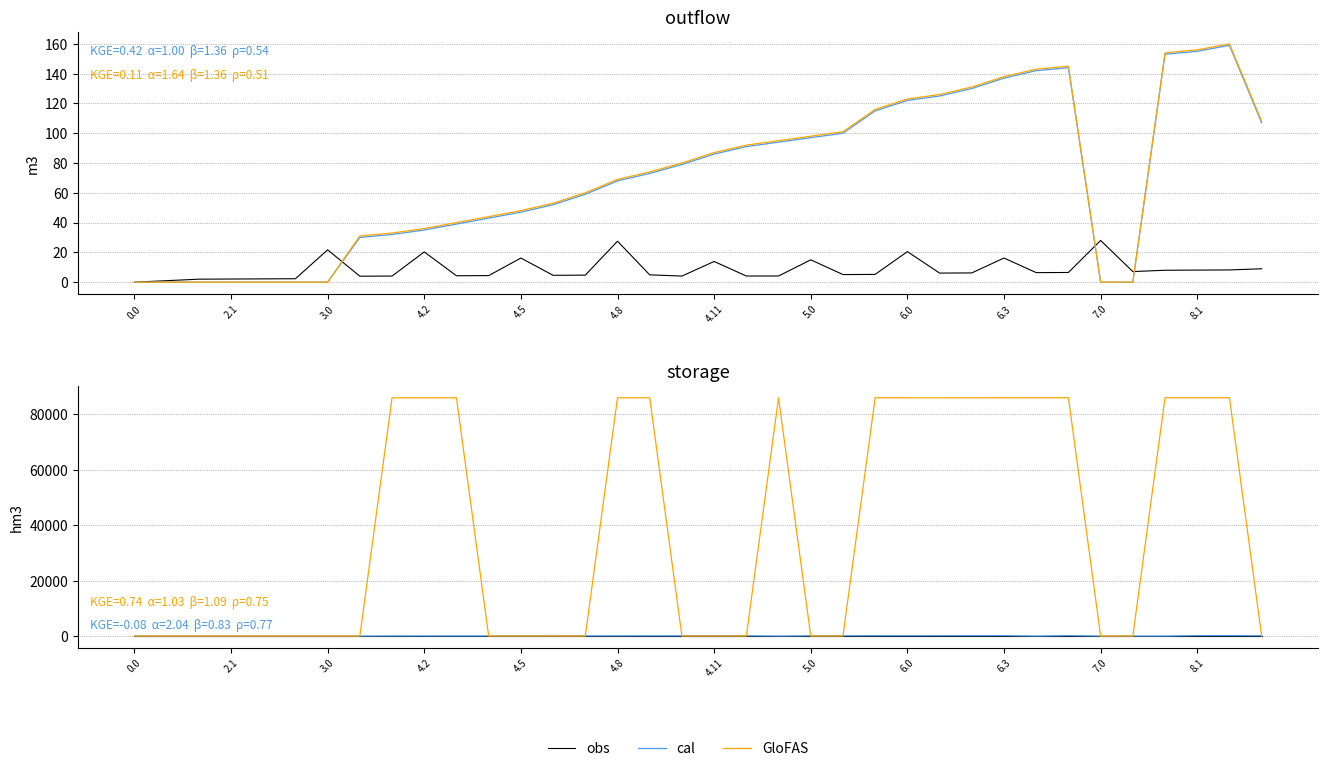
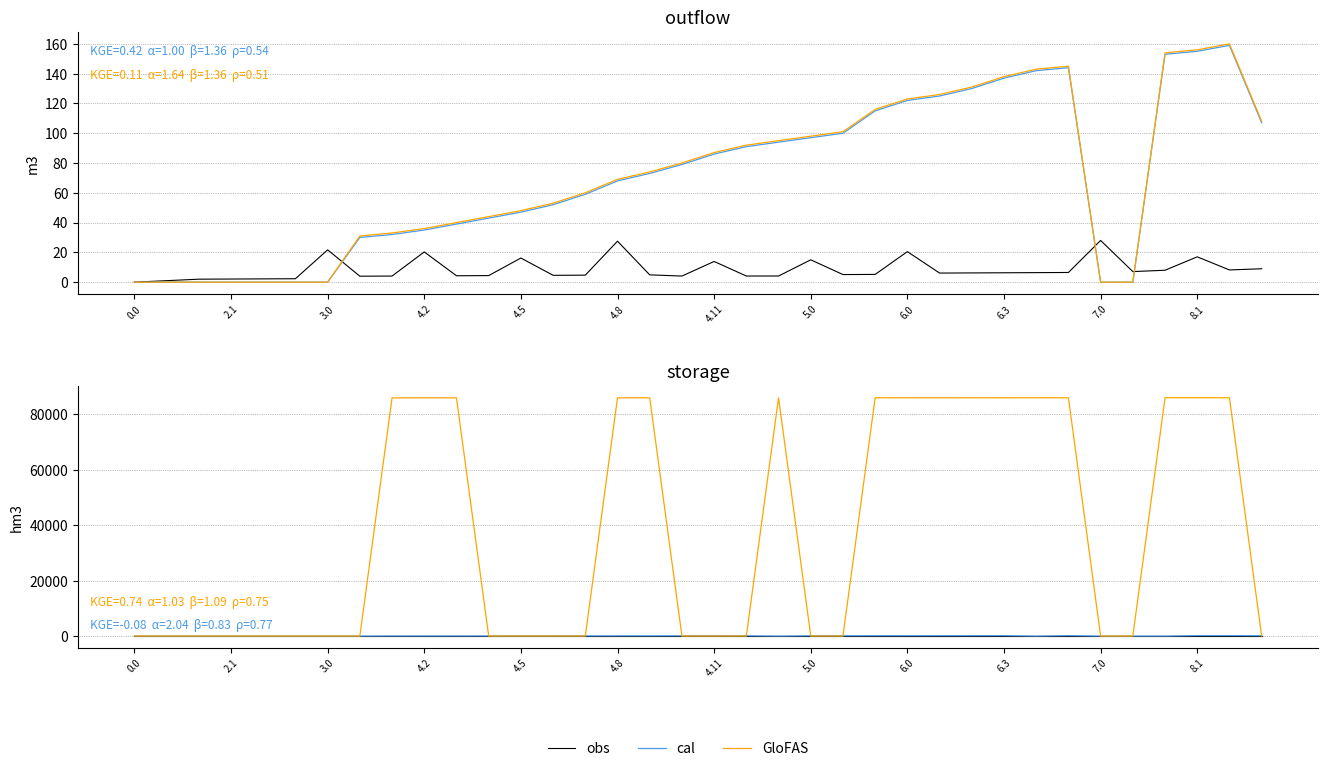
  {
    "outflow": {
      "obs": {
        "2.1": 2,
        "3.0": 22,
        "4.2": 20,
        "4.5": 16,
        "4.8": 28,
        "4.11": 14,
        "5.0": 15,
        "6.0": 21,
-       "6.3": 16,
+       "6.3": 6,
        "7.0": 28,
-       "8.1": 8
+       "8.1": 17
      }
    },
    "storage": {
      "cal": {
        "4.2": 0,
        "4.8": 0,
        "6.0": 0,
        "6.3": 0,
        "8.1": 0
      },
      "GloFAS": {
        "4.2": 86000,
        "4.8": 86000,
        "6.0": 86000,
        "6.3": 86000,
        "8.1": 86000
      }
    }
  }
